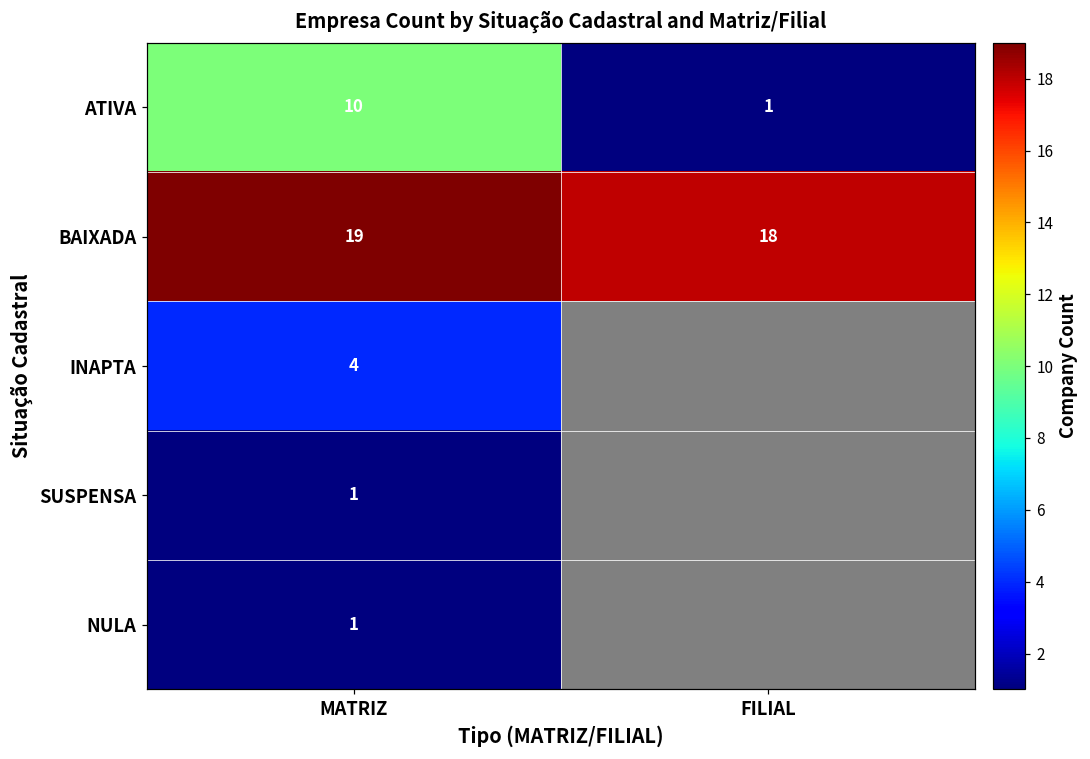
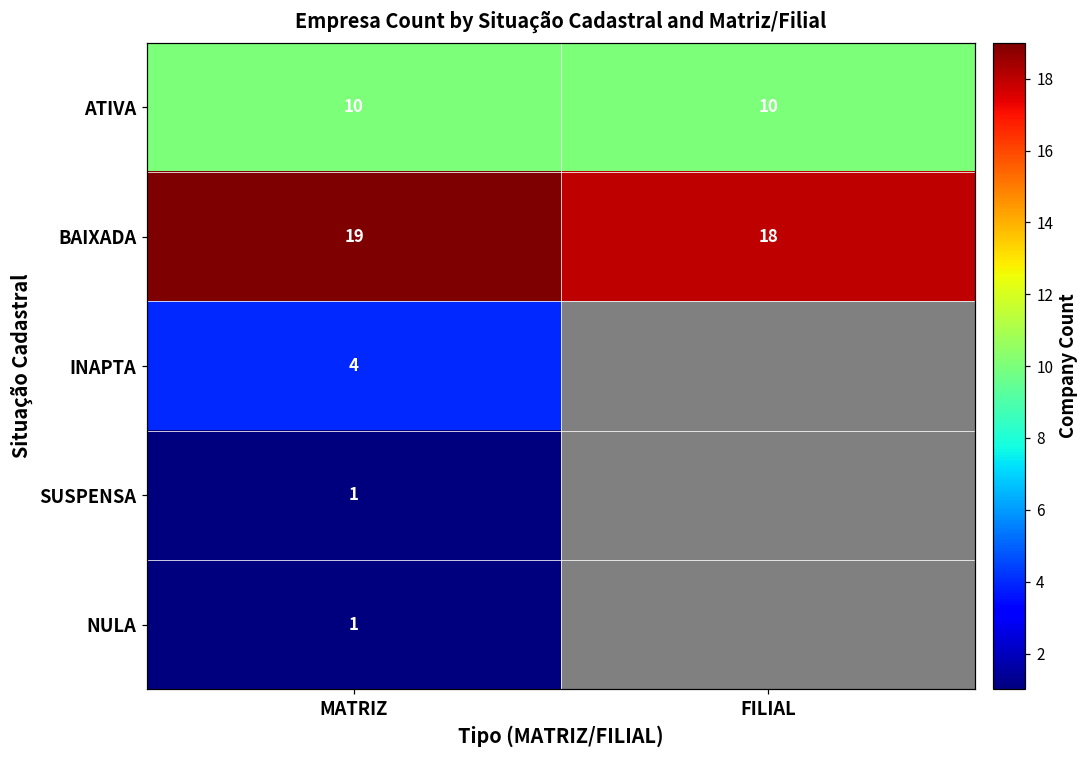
  {
    "ATIVA": {
      "MATRIZ": 10,
-     "FILIAL": 1
+     "FILIAL": 10
    },
    "BAIXADA": {
      "MATRIZ": 19,
      "FILIAL": 18
    },
    "INAPTA": {
      "MATRIZ": 4
    },
    "SUSPENSA": {
      "MATRIZ": 1
    },
    "NULA": {
      "MATRIZ": 1
    }
  }
